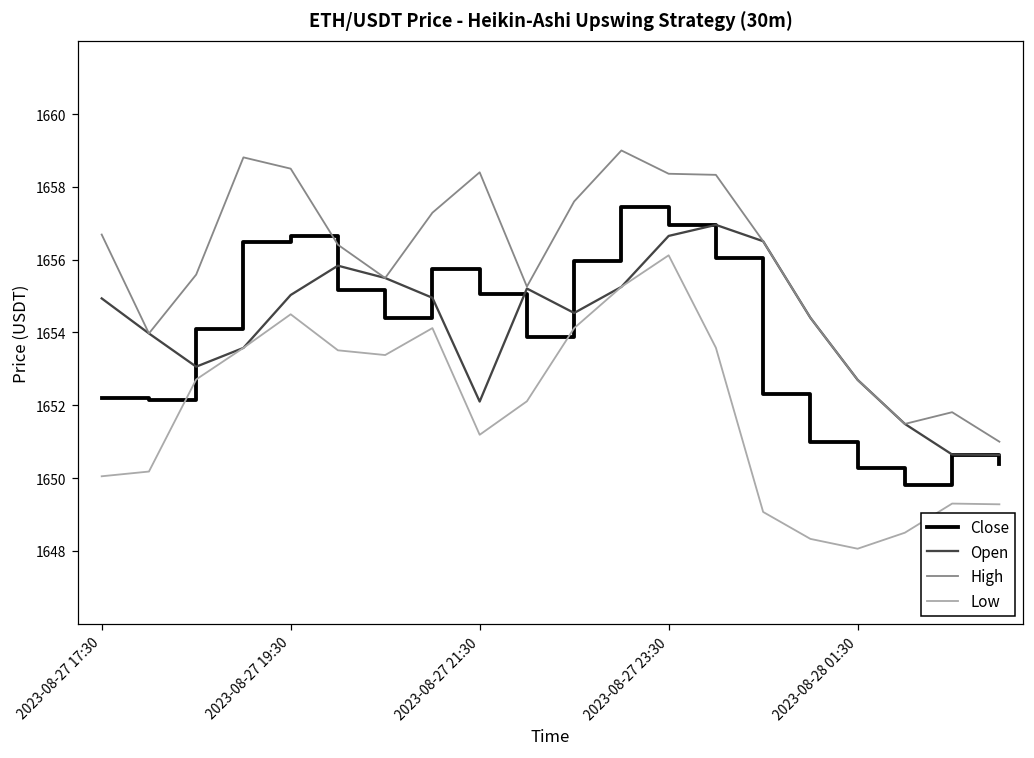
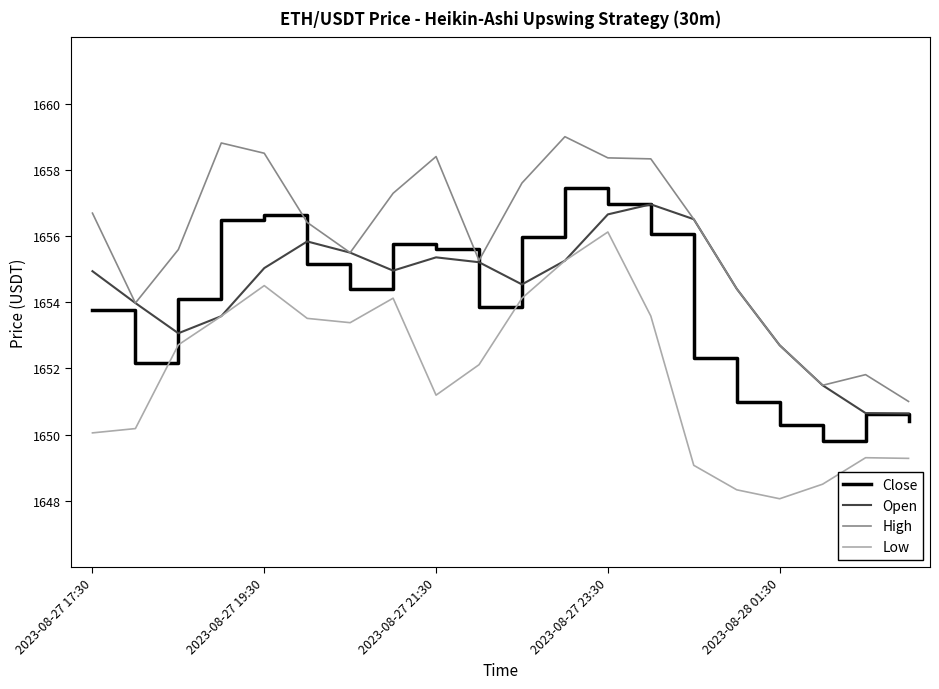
  {
    "Close": {
-     "2023-08-27 17:30": 1652.2,
+     "2023-08-27 17:30": 1653.8,
      "2023-08-27 19:30": 1656.6,
-     "2023-08-27 21:30": 1655.1,
+     "2023-08-27 21:30": 1655.6,
      "2023-08-27 23:30": 1657.0,
      "2023-08-28 01:30": 1650.3
    },
    "Open": {
      "2023-08-27 17:30": 1654.9,
      "2023-08-27 19:30": 1655.0,
-     "2023-08-27 21:30": 1652.1,
+     "2023-08-27 21:30": 1655.4,
      "2023-08-27 23:30": 1656.7
    }
  }
